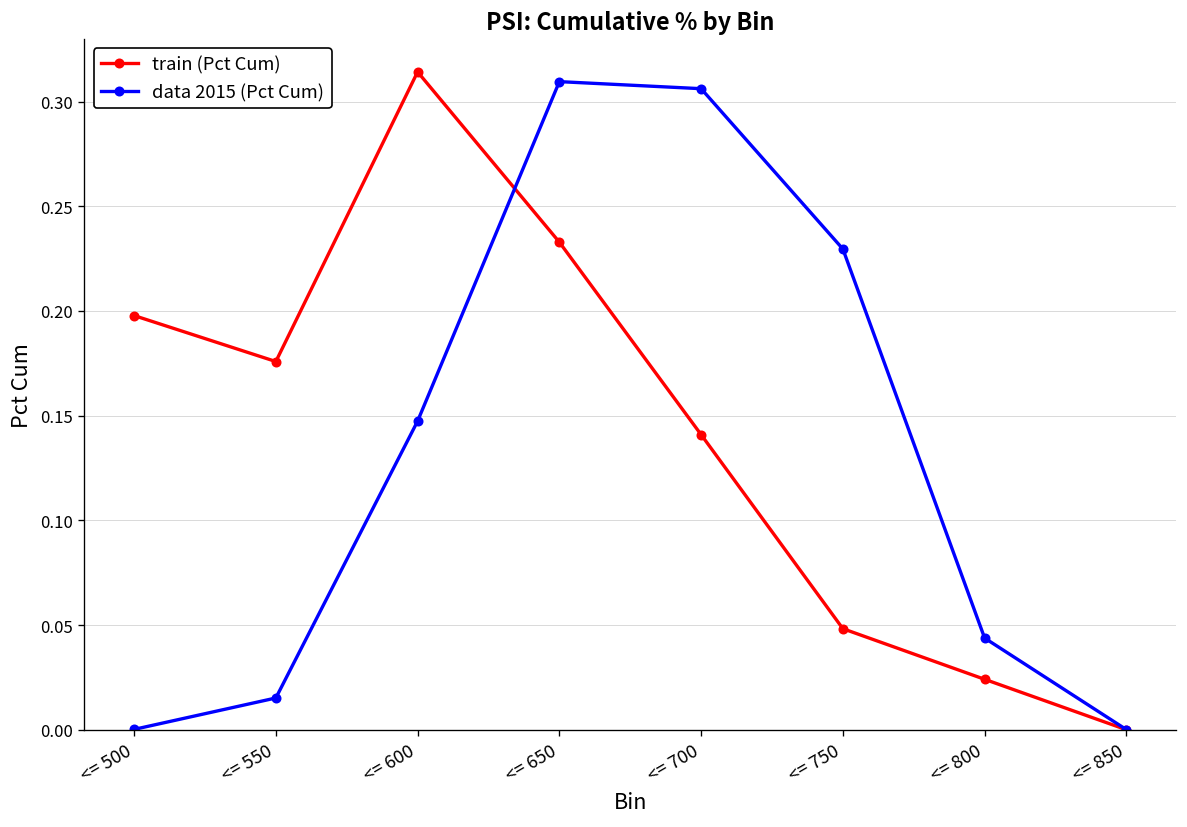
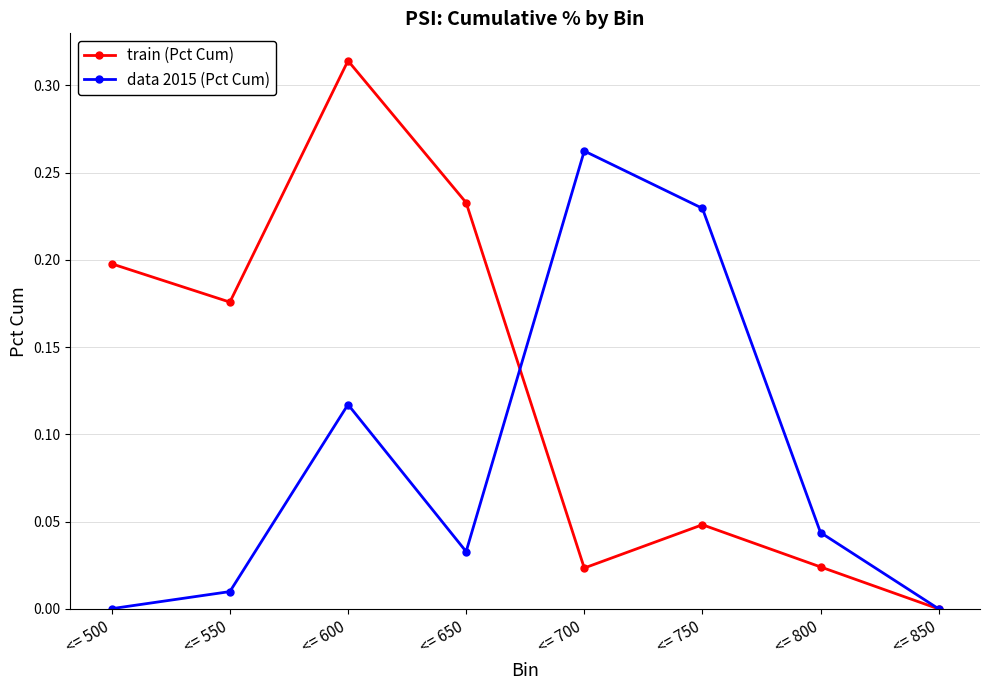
  {
    "train (Pct Cum)": {
      "<= 500": 0.198,
      "<= 550": 0.176,
      "<= 600": 0.314,
      "<= 650": 0.233,
-     "<= 700": 0.141,
+     "<= 700": 0.023,
      "<= 750": 0.048,
      "<= 800": 0.024
    },
    "data 2015 (Pct Cum)": {
      "<= 500": 0.000,
-     "<= 550": 0.015,
-     "<= 600": 0.147,
-     "<= 650": 0.310,
-     "<= 700": 0.306,
+     "<= 550": 0.010,
+     "<= 600": 0.117,
+     "<= 650": 0.033,
+     "<= 700": 0.262,
      "<= 750": 0.230,
      "<= 800": 0.044
    }
  }
